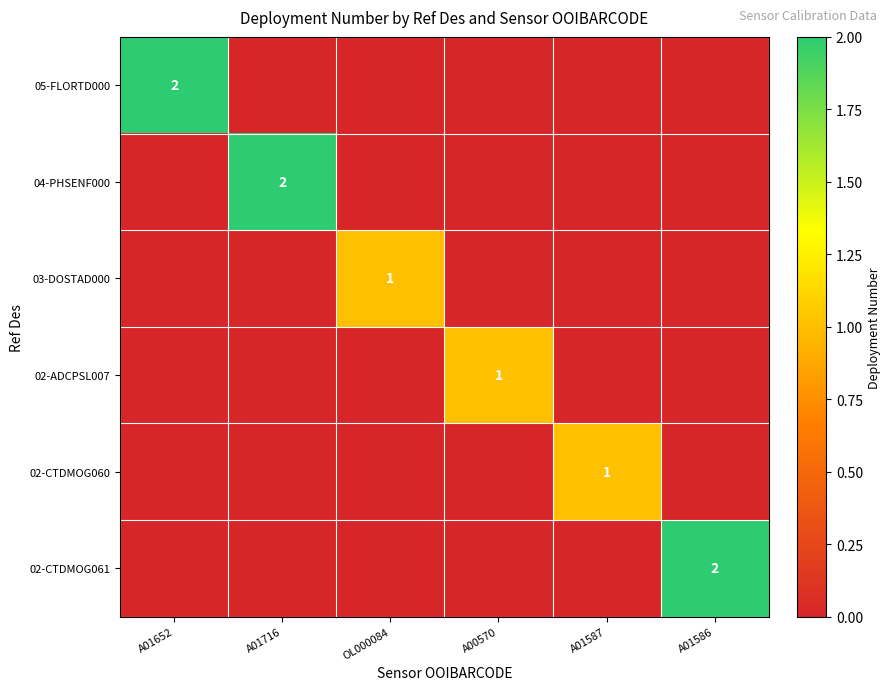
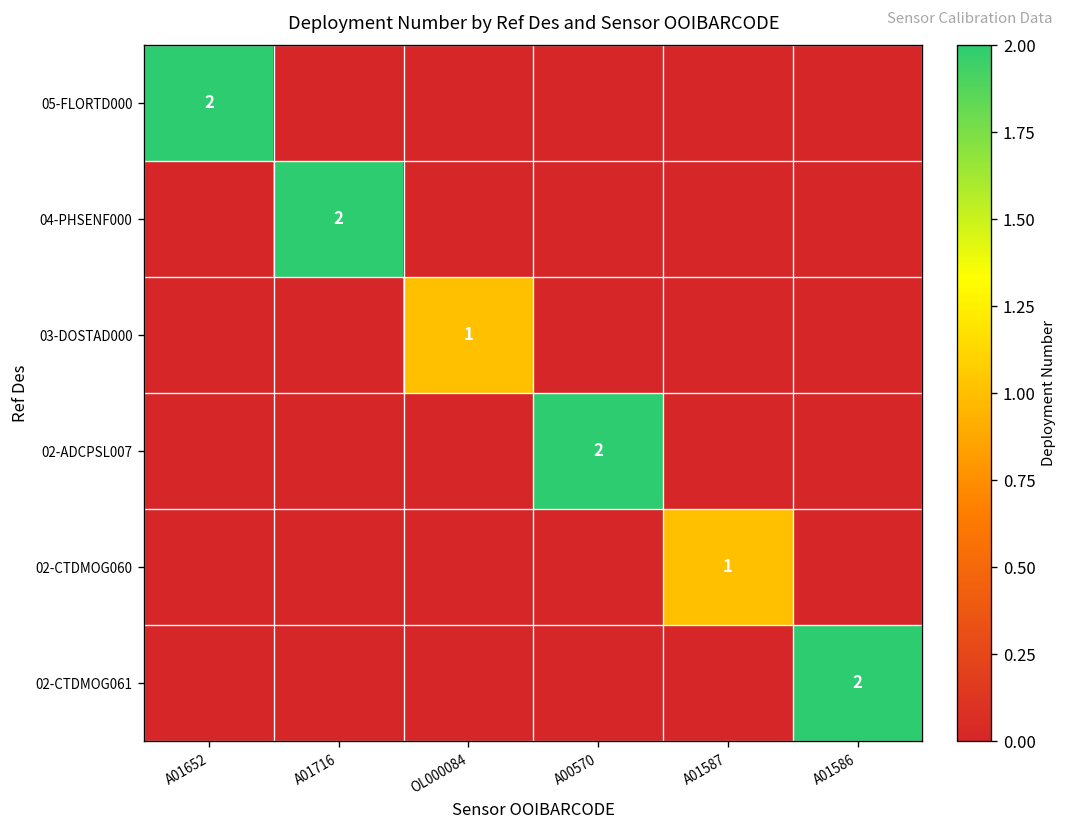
  {
    "05-FLORTD000": {
      "A01652": 2
    },
    "04-PHSENF000": {
      "A01716": 2
    },
    "03-DOSTAD000": {
      "OL000084": 1
    },
    "02-ADCPSL007": {
-     "A00570": 1
+     "A00570": 2
    },
    "02-CTDMOG060": {
      "A01587": 1
    },
    "02-CTDMOG061": {
      "A01586": 2
    }
  }
